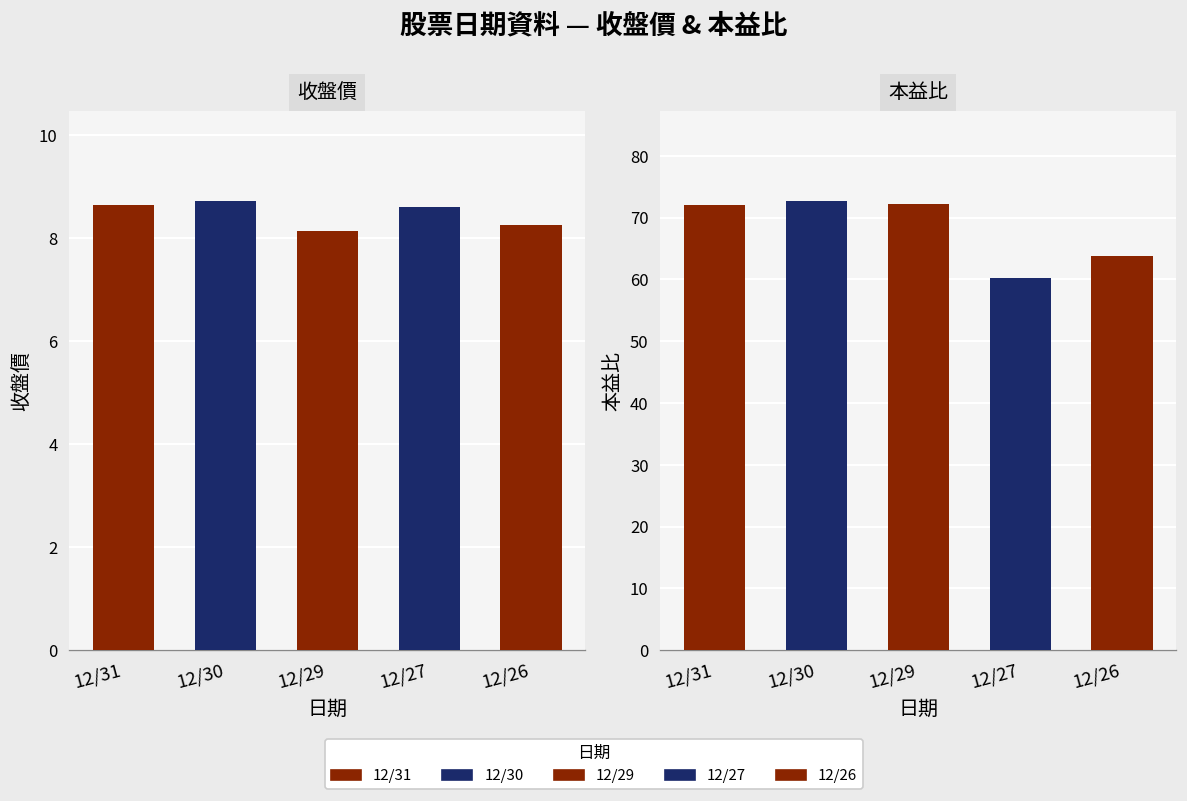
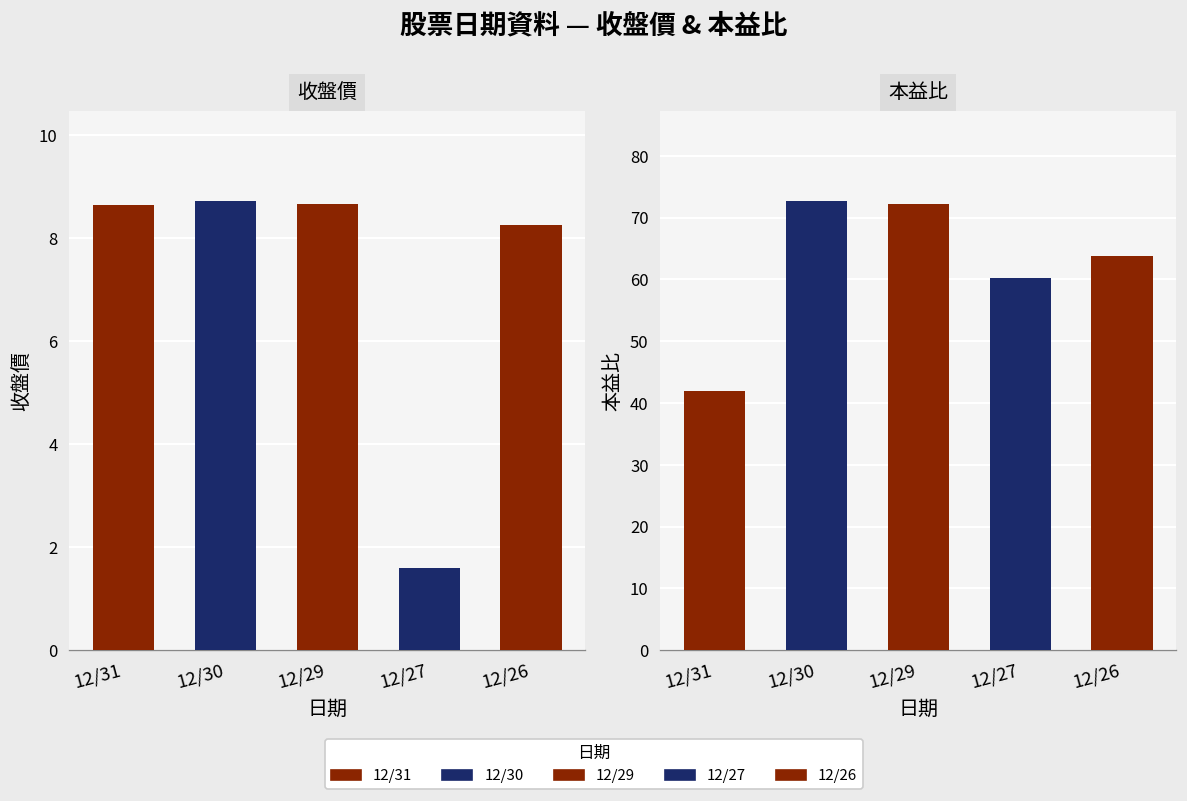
  {
    "收盤價": {
      "12/31": 8.6,
      "12/30": 8.7,
-     "12/29": 8.2,
-     "12/27": 8.6,
+     "12/29": 8.7,
+     "12/27": 1.6,
      "12/26": 8.3
    },
    "本益比": {
-     "12/31": 72,
+     "12/31": 42,
      "12/30": 73,
      "12/29": 72,
      "12/27": 60,
      "12/26": 64
    }
  }
